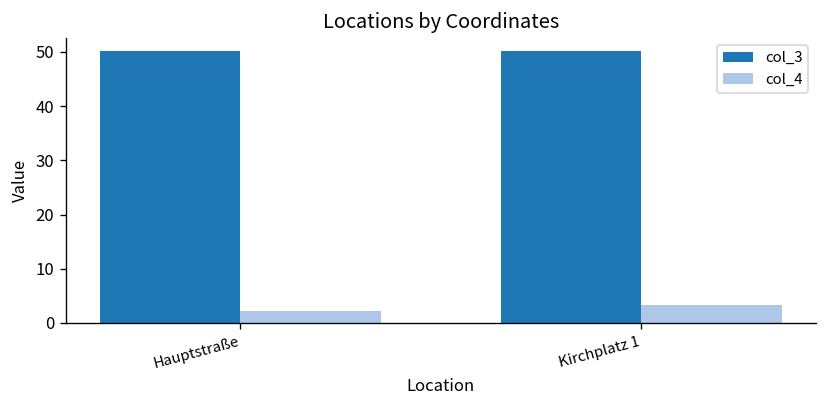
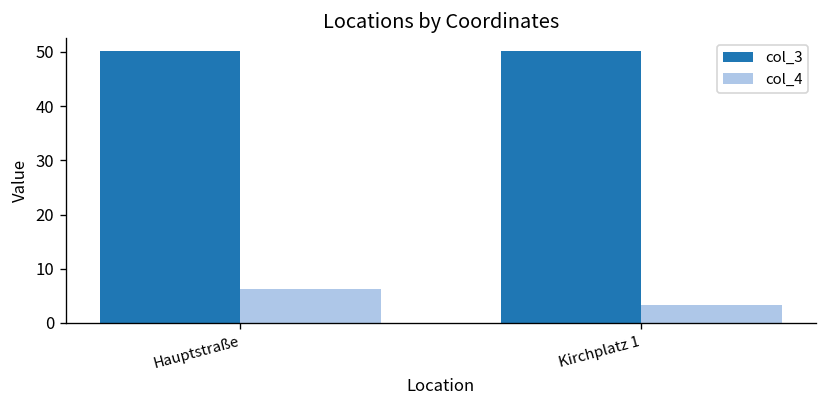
  {
    "col_3": {
      "Hauptstraße": 50,
      "Kirchplatz 1": 50
    },
    "col_4": {
-     "Hauptstraße": 2,
+     "Hauptstraße": 6,
      "Kirchplatz 1": 3
    }
  }
